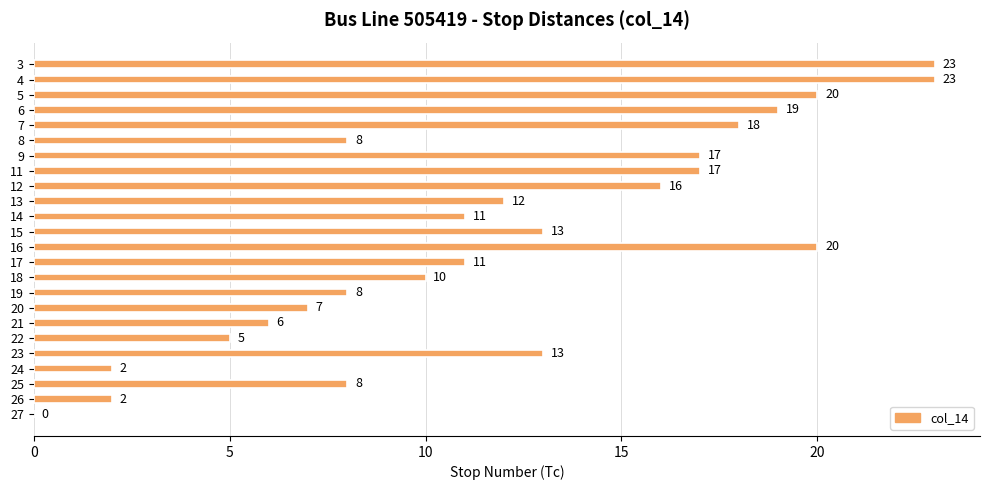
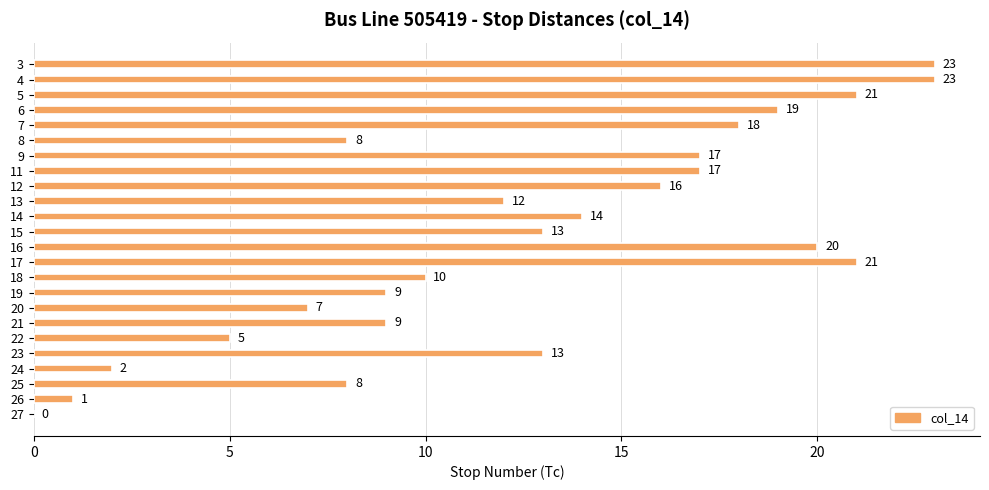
  {
    "3": 23,
    "4": 23,
-   "5": 20,
+   "5": 21,
    "6": 19,
    "7": 18,
    "8": 8,
    "9": 17,
    "11": 17,
    "12": 16,
    "13": 12,
-   "14": 11,
+   "14": 14,
    "15": 13,
    "16": 20,
-   "17": 11,
+   "17": 21,
    "18": 10,
-   "19": 8,
+   "19": 9,
    "20": 7,
-   "21": 6,
+   "21": 9,
    "22": 5,
    "23": 13,
    "24": 2,
    "25": 8,
-   "26": 2,
+   "26": 1,
    "27": 0
  }
